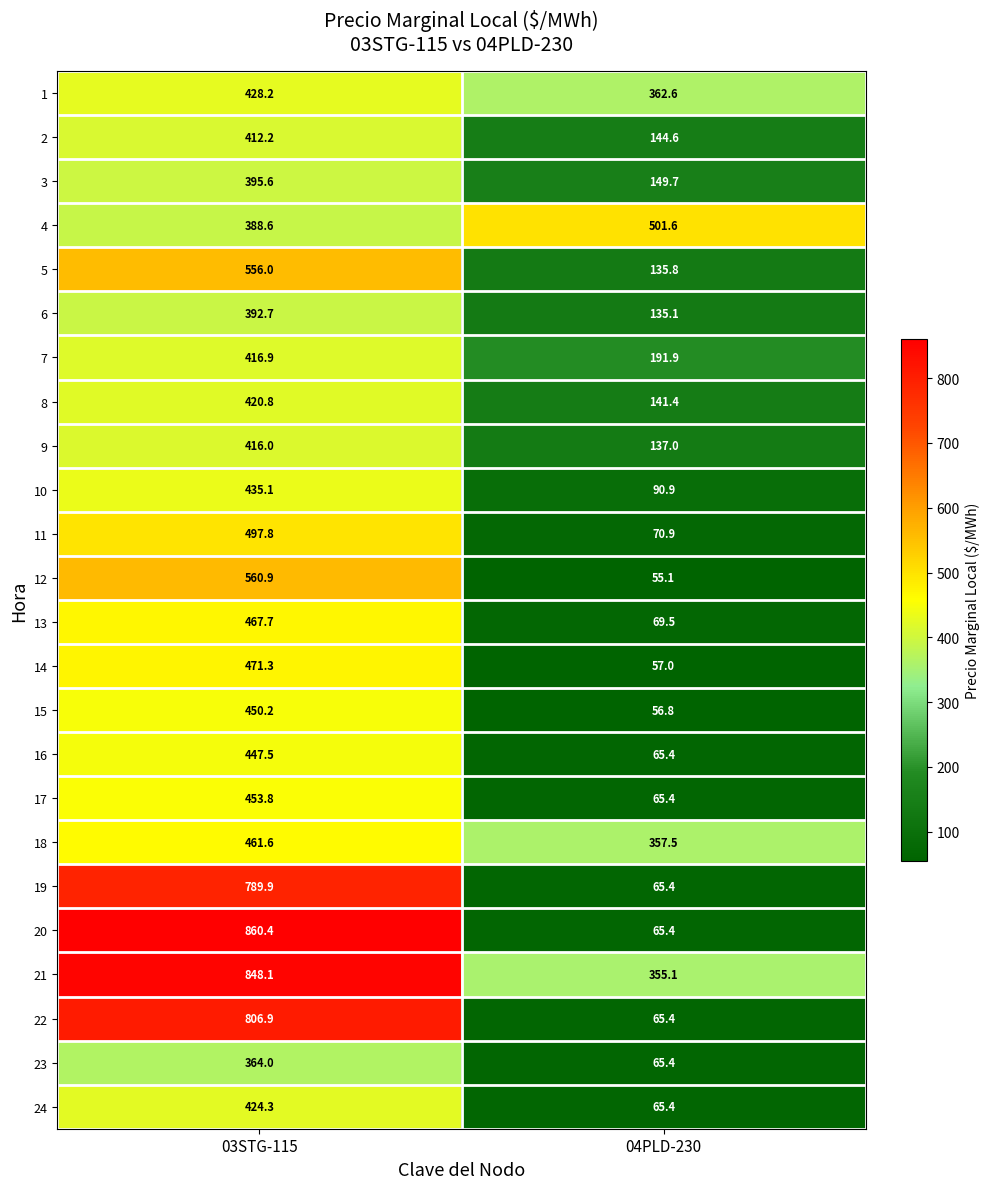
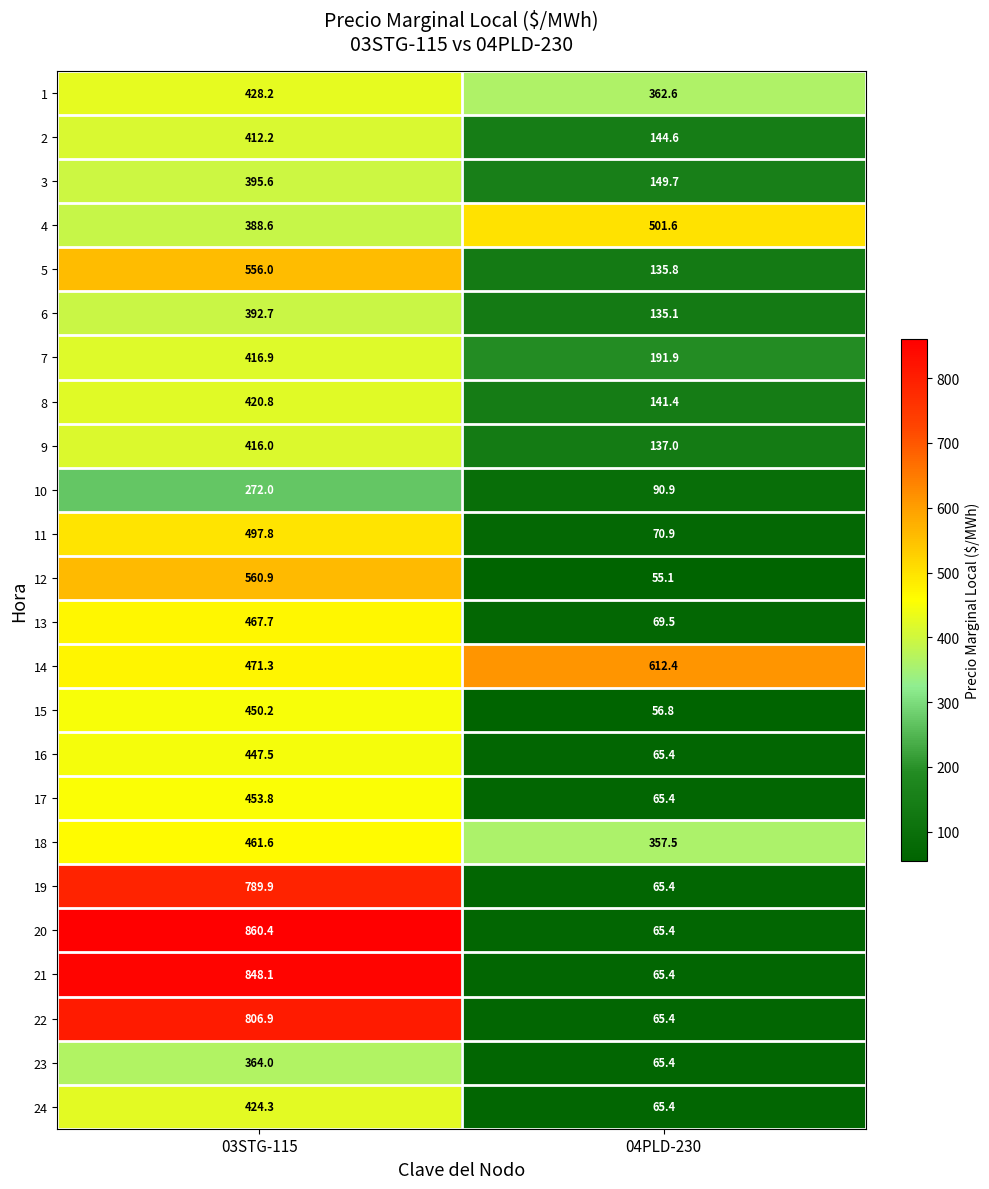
  {
    "1": {
      "03STG-115": 428.2,
      "04PLD-230": 362.6
    },
    "2": {
      "03STG-115": 412.2,
      "04PLD-230": 144.6
    },
    "3": {
      "03STG-115": 395.6,
      "04PLD-230": 149.7
    },
    "4": {
      "03STG-115": 388.6,
      "04PLD-230": 501.6
    },
    "5": {
      "03STG-115": 556.0,
      "04PLD-230": 135.8
    },
    "6": {
      "03STG-115": 392.7,
      "04PLD-230": 135.1
    },
    "7": {
      "03STG-115": 416.9,
      "04PLD-230": 191.9
    },
    "8": {
      "03STG-115": 420.8,
      "04PLD-230": 141.4
    },
    "9": {
      "03STG-115": 416.0,
      "04PLD-230": 137.0
    },
    "10": {
-     "03STG-115": 435.1,
+     "03STG-115": 272.0,
      "04PLD-230": 90.9
    },
    "11": {
      "03STG-115": 497.8,
      "04PLD-230": 70.9
    },
    "12": {
      "03STG-115": 560.9,
      "04PLD-230": 55.1
    },
    "13": {
      "03STG-115": 467.7,
      "04PLD-230": 69.5
    },
    "14": {
      "03STG-115": 471.3,
-     "04PLD-230": 57.0
+     "04PLD-230": 612.4
    },
    "15": {
      "03STG-115": 450.2,
      "04PLD-230": 56.8
    },
    "16": {
      "03STG-115": 447.5,
      "04PLD-230": 65.4
    },
    "17": {
      "03STG-115": 453.8,
      "04PLD-230": 65.4
    },
    "18": {
      "03STG-115": 461.6,
      "04PLD-230": 357.5
    },
    "19": {
      "03STG-115": 789.9,
      "04PLD-230": 65.4
    },
    "20": {
      "03STG-115": 860.4,
      "04PLD-230": 65.4
    },
    "21": {
      "03STG-115": 848.1,
-     "04PLD-230": 355.1
+     "04PLD-230": 65.4
    },
    "22": {
      "03STG-115": 806.9,
      "04PLD-230": 65.4
    },
    "23": {
      "03STG-115": 364.0,
      "04PLD-230": 65.4
    },
    "24": {
      "03STG-115": 424.3,
      "04PLD-230": 65.4
    }
  }
